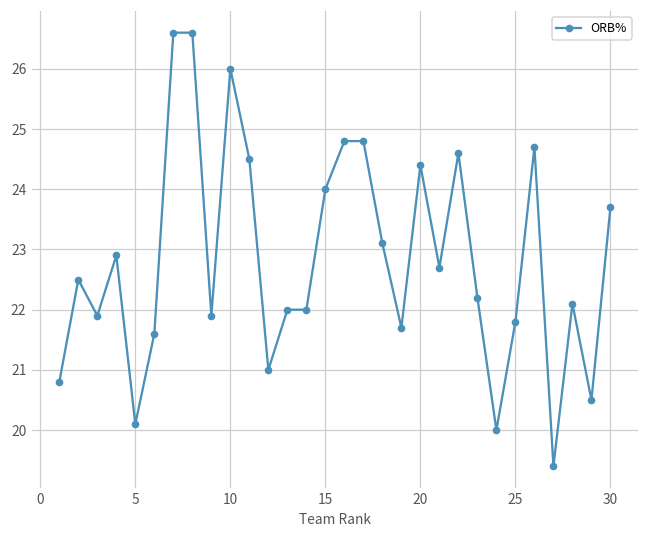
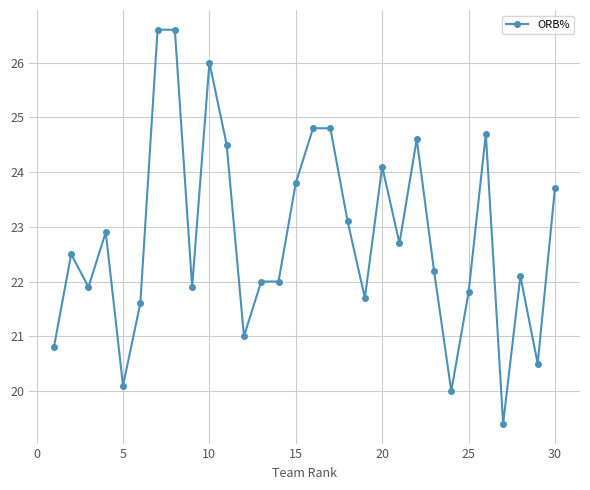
  {
    "5": 20.1,
    "10": 26.0,
-   "15": 24.0,
-   "20": 24.4,
+   "15": 23.8,
+   "20": 24.1,
    "25": 21.8,
    "30": 23.7
  }
